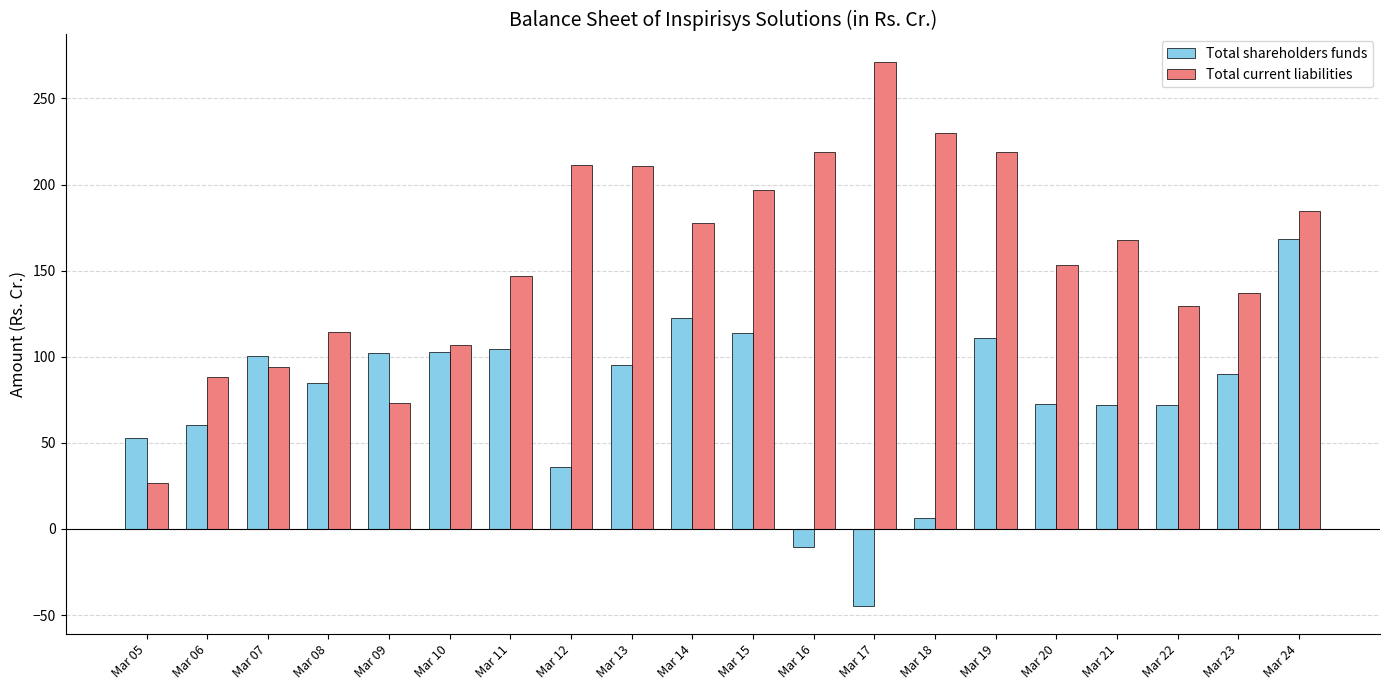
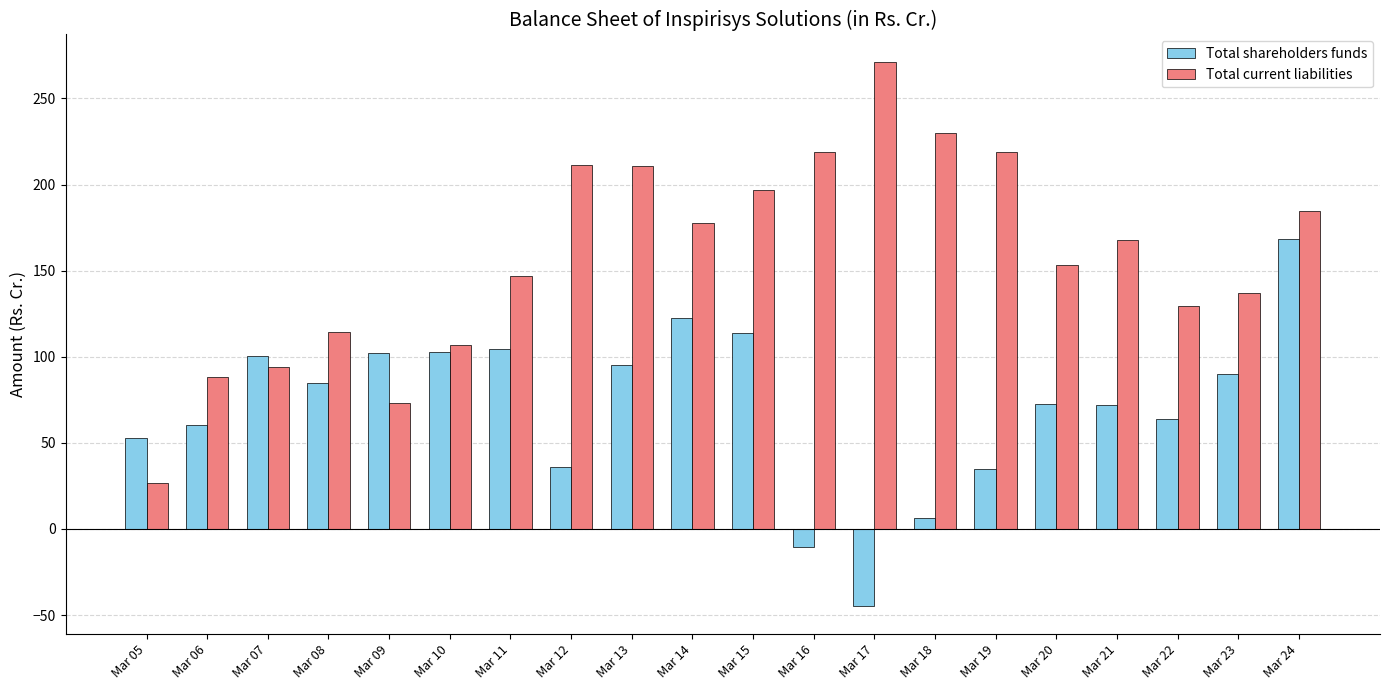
  {
    "Total shareholders funds": {
      "Mar 05": 53,
      "Mar 06": 60,
      "Mar 07": 100,
      "Mar 08": 85,
      "Mar 09": 102,
      "Mar 10": 103,
      "Mar 11": 105,
      "Mar 12": 36,
      "Mar 13": 95,
      "Mar 14": 123,
      "Mar 15": 114,
      "Mar 16": -11,
      "Mar 17": -45,
      "Mar 18": 6,
-     "Mar 19": 111,
+     "Mar 19": 35,
      "Mar 20": 72,
      "Mar 21": 72,
-     "Mar 22": 72,
+     "Mar 22": 64,
      "Mar 23": 90,
      "Mar 24": 168
    },
    "Total current liabilities": {
      "Mar 05": 27,
      "Mar 06": 88,
      "Mar 07": 94,
      "Mar 08": 114,
      "Mar 09": 73,
      "Mar 10": 107,
      "Mar 11": 147,
      "Mar 12": 211,
      "Mar 13": 211,
      "Mar 14": 177,
      "Mar 15": 197,
      "Mar 16": 219,
      "Mar 17": 271,
      "Mar 18": 230,
      "Mar 19": 219,
      "Mar 20": 153,
      "Mar 21": 168,
      "Mar 22": 129,
      "Mar 23": 137,
      "Mar 24": 184
    }
  }
